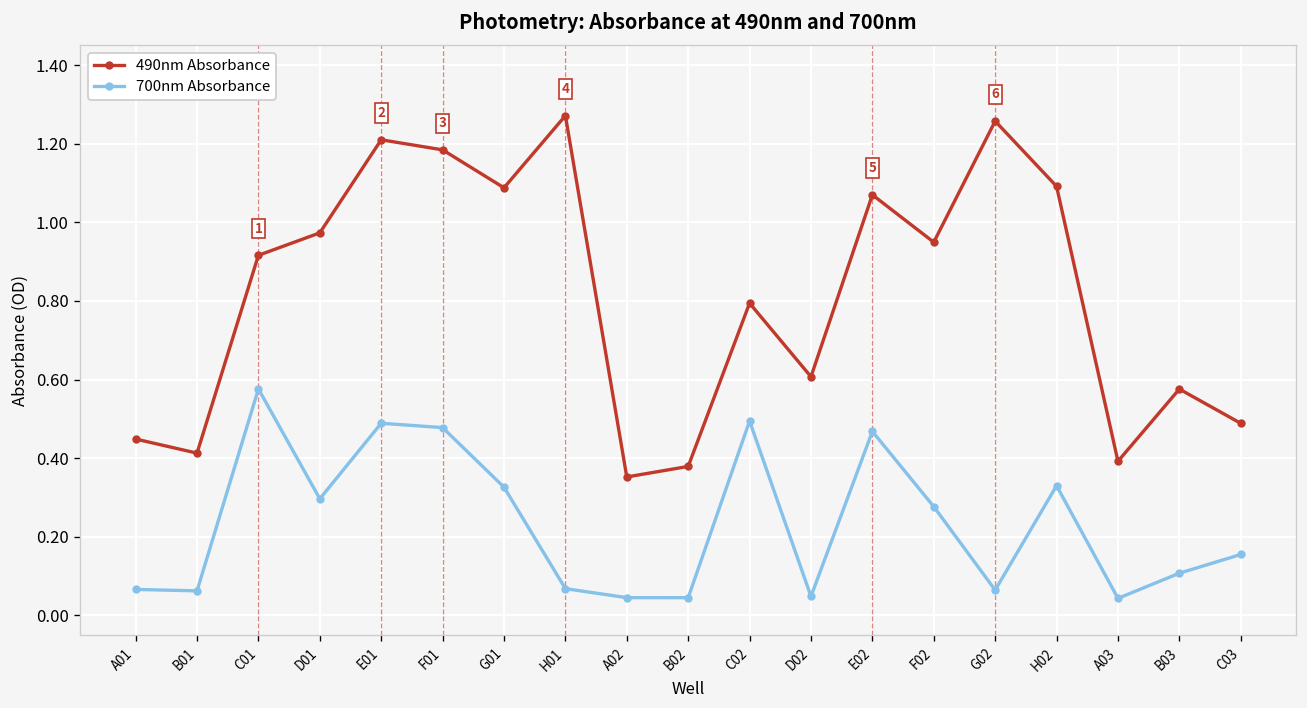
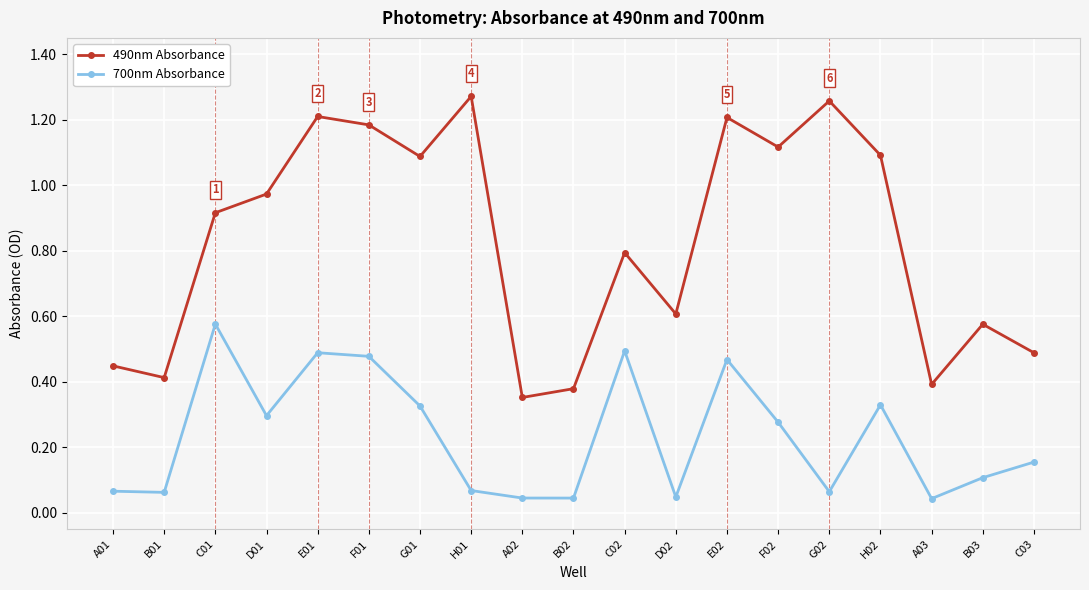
  {
    "490nm Absorbance": {
      "A01": 0.45,
      "B01": 0.41,
      "D01": 0.97,
      "G01": 1.09,
      "A02": 0.35,
      "B02": 0.38,
      "C02": 0.79,
      "D02": 0.61,
-     "E02": 1.07,
-     "F02": 0.95,
+     "E02": 1.21,
+     "F02": 1.12,
      "H02": 1.09,
      "A03": 0.39,
      "B03": 0.58,
      "C03": 0.49
    },
    "700nm Absorbance": {
      "A01": 0.07,
      "B01": 0.06,
      "C01": 0.58,
      "D01": 0.30,
      "E01": 0.49,
      "F01": 0.48,
      "G01": 0.33,
      "H01": 0.07,
      "A02": 0.05,
      "B02": 0.04,
      "C02": 0.49,
      "D02": 0.05,
      "E02": 0.47,
      "F02": 0.28,
      "G02": 0.06,
      "H02": 0.33,
      "A03": 0.04,
      "B03": 0.11,
      "C03": 0.15
    }
  }
